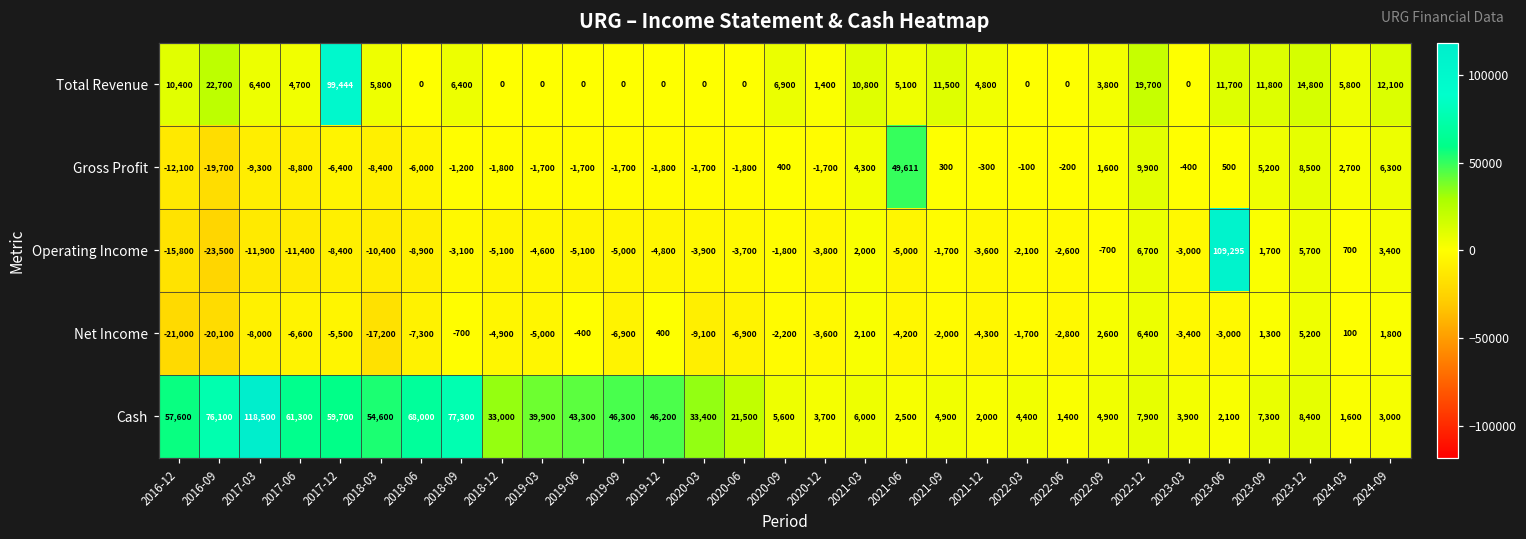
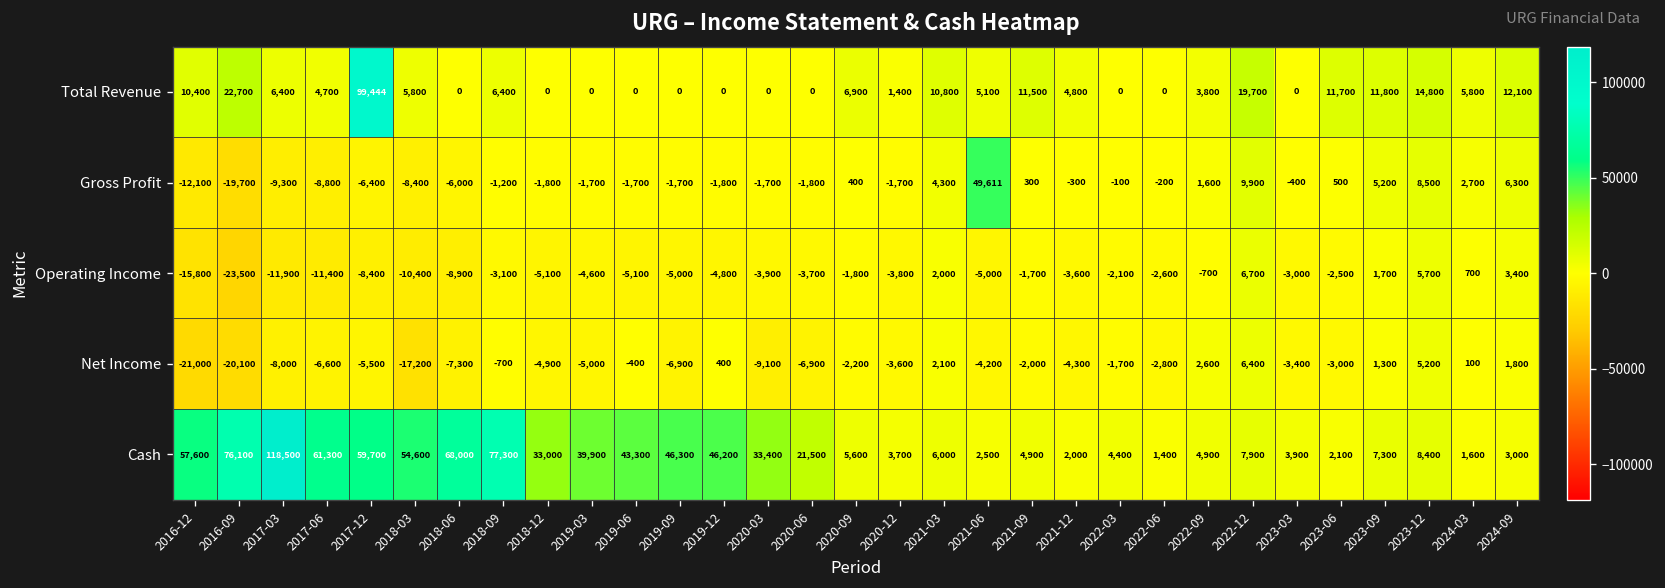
  {
    "Total Revenue": {
      "2016-12": "10,400",
      "2016-09": "22,700",
      "2017-03": "6,400",
      "2017-06": "4,700",
      "2017-12": "99,444",
      "2018-03": "5,800",
      "2018-06": "0",
      "2018-09": "6,400",
      "2018-12": "0",
      "2019-03": "0",
      "2019-06": "0",
      "2019-09": "0",
      "2019-12": "0",
      "2020-03": "0",
      "2020-06": "0",
      "2020-09": "6,900",
      "2020-12": "1,400",
      "2021-03": "10,800",
      "2021-06": "5,100",
      "2021-09": "11,500",
      "2021-12": "4,800",
      "2022-03": "0",
      "2022-06": "0",
      "2022-09": "3,800",
      "2022-12": "19,700",
      "2023-03": "0",
      "2023-06": "11,700",
      "2023-09": "11,800",
      "2023-12": "14,800",
      "2024-03": "5,800",
      "2024-09": "12,100"
    },
    "Gross Profit": {
      "2016-12": "-12,100",
      "2016-09": "-19,700",
      "2017-03": "-9,300",
      "2017-06": "-8,800",
      "2017-12": "-6,400",
      "2018-03": "-8,400",
      "2018-06": "-6,000",
      "2018-09": "-1,200",
      "2018-12": "-1,800",
      "2019-03": "-1,700",
      "2019-06": "-1,700",
      "2019-09": "-1,700",
      "2019-12": "-1,800",
      "2020-03": "-1,700",
      "2020-06": "-1,800",
      "2020-09": "400",
      "2020-12": "-1,700",
      "2021-03": "4,300",
      "2021-06": "49,611",
      "2021-09": "300",
      "2021-12": "-300",
      "2022-03": "-100",
      "2022-06": "-200",
      "2022-09": "1,600",
      "2022-12": "9,900",
      "2023-03": "-400",
      "2023-06": "500",
      "2023-09": "5,200",
      "2023-12": "8,500",
      "2024-03": "2,700",
      "2024-09": "6,300"
    },
    "Operating Income": {
      "2016-12": "-15,800",
      "2016-09": "-23,500",
      "2017-03": "-11,900",
      "2017-06": "-11,400",
      "2017-12": "-8,400",
      "2018-03": "-10,400",
      "2018-06": "-8,900",
      "2018-09": "-3,100",
      "2018-12": "-5,100",
      "2019-03": "-4,600",
      "2019-06": "-5,100",
      "2019-09": "-5,000",
      "2019-12": "-4,800",
      "2020-03": "-3,900",
      "2020-06": "-3,700",
      "2020-09": "-1,800",
      "2020-12": "-3,800",
      "2021-03": "2,000",
      "2021-06": "-5,000",
      "2021-09": "-1,700",
      "2021-12": "-3,600",
      "2022-03": "-2,100",
      "2022-06": "-2,600",
      "2022-09": "-700",
      "2022-12": "6,700",
      "2023-03": "-3,000",
-     "2023-06": "109,295",
+     "2023-06": "-2,500",
      "2023-09": "1,700",
      "2023-12": "5,700",
      "2024-03": "700",
      "2024-09": "3,400"
    },
    "Net Income": {
      "2016-12": "-21,000",
      "2016-09": "-20,100",
      "2017-03": "-8,000",
      "2017-06": "-6,600",
      "2017-12": "-5,500",
      "2018-03": "-17,200",
      "2018-06": "-7,300",
      "2018-09": "-700",
      "2018-12": "-4,900",
      "2019-03": "-5,000",
      "2019-06": "-400",
      "2019-09": "-6,900",
      "2019-12": "400",
      "2020-03": "-9,100",
      "2020-06": "-6,900",
      "2020-09": "-2,200",
      "2020-12": "-3,600",
      "2021-03": "2,100",
      "2021-06": "-4,200",
      "2021-09": "-2,000",
      "2021-12": "-4,300",
      "2022-03": "-1,700",
      "2022-06": "-2,800",
      "2022-09": "2,600",
      "2022-12": "6,400",
      "2023-03": "-3,400",
      "2023-06": "-3,000",
      "2023-09": "1,300",
      "2023-12": "5,200",
      "2024-03": "100",
      "2024-09": "1,800"
    },
    "Cash": {
      "2016-12": "57,600",
      "2016-09": "76,100",
      "2017-03": "118,500",
      "2017-06": "61,300",
      "2017-12": "59,700",
      "2018-03": "54,600",
      "2018-06": "68,000",
      "2018-09": "77,300",
      "2018-12": "33,000",
      "2019-03": "39,900",
      "2019-06": "43,300",
      "2019-09": "46,300",
      "2019-12": "46,200",
      "2020-03": "33,400",
      "2020-06": "21,500",
      "2020-09": "5,600",
      "2020-12": "3,700",
      "2021-03": "6,000",
      "2021-06": "2,500",
      "2021-09": "4,900",
      "2021-12": "2,000",
      "2022-03": "4,400",
      "2022-06": "1,400",
      "2022-09": "4,900",
      "2022-12": "7,900",
      "2023-03": "3,900",
      "2023-06": "2,100",
      "2023-09": "7,300",
      "2023-12": "8,400",
      "2024-03": "1,600",
      "2024-09": "3,000"
    }
  }
